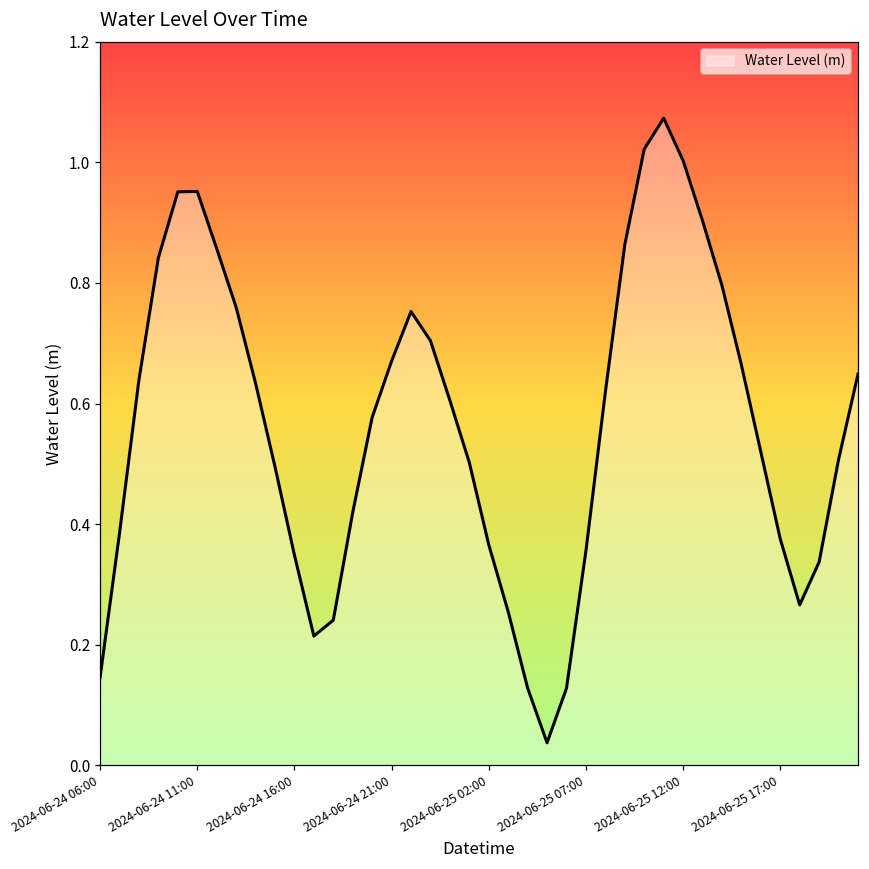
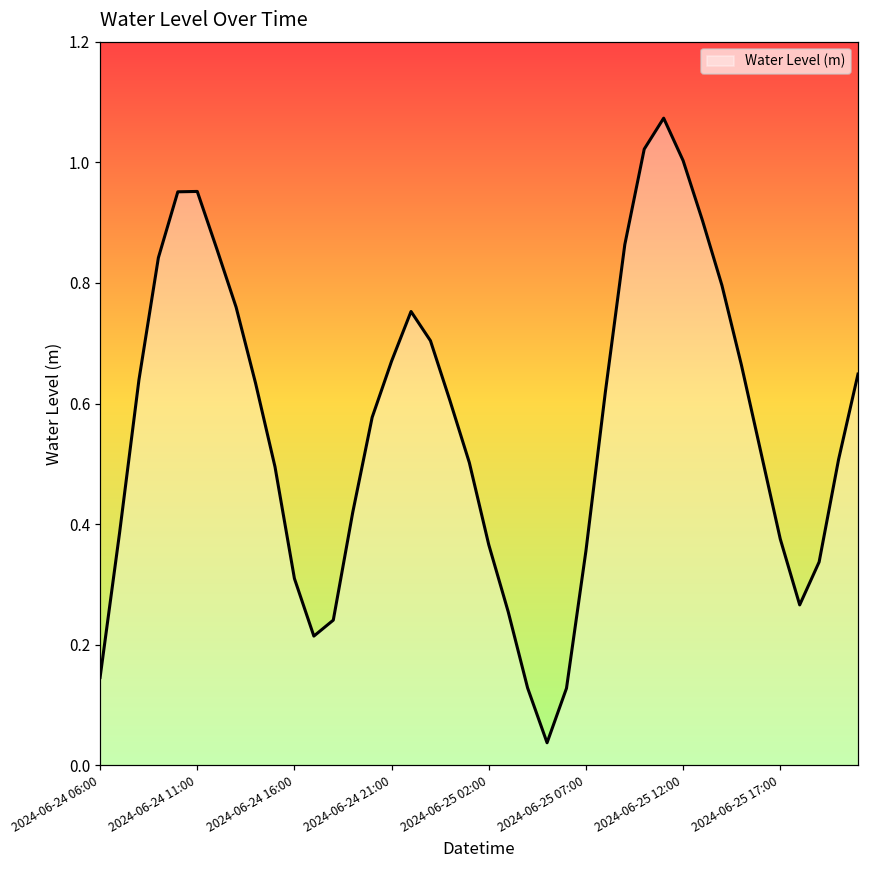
  {
    "2024-06-24 06:00": 0.15,
    "2024-06-24 11:00": 0.95,
-   "2024-06-24 16:00": 0.35,
+   "2024-06-24 16:00": 0.31,
    "2024-06-24 21:00": 0.67,
    "2024-06-25 02:00": 0.37,
    "2024-06-25 07:00": 0.36,
    "2024-06-25 12:00": 1.00,
    "2024-06-25 17:00": 0.38
  }
